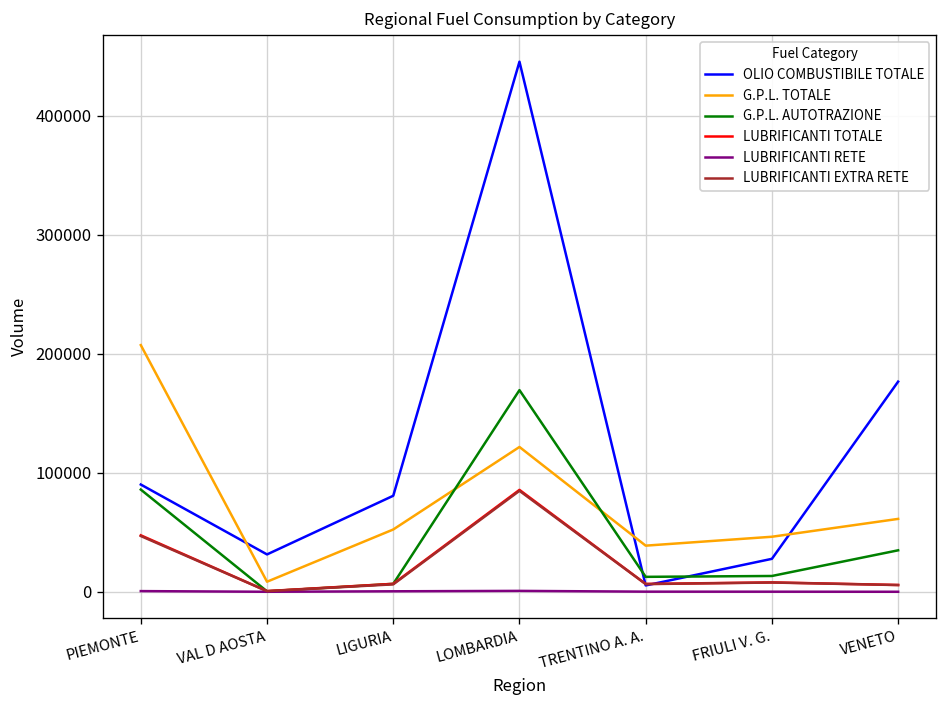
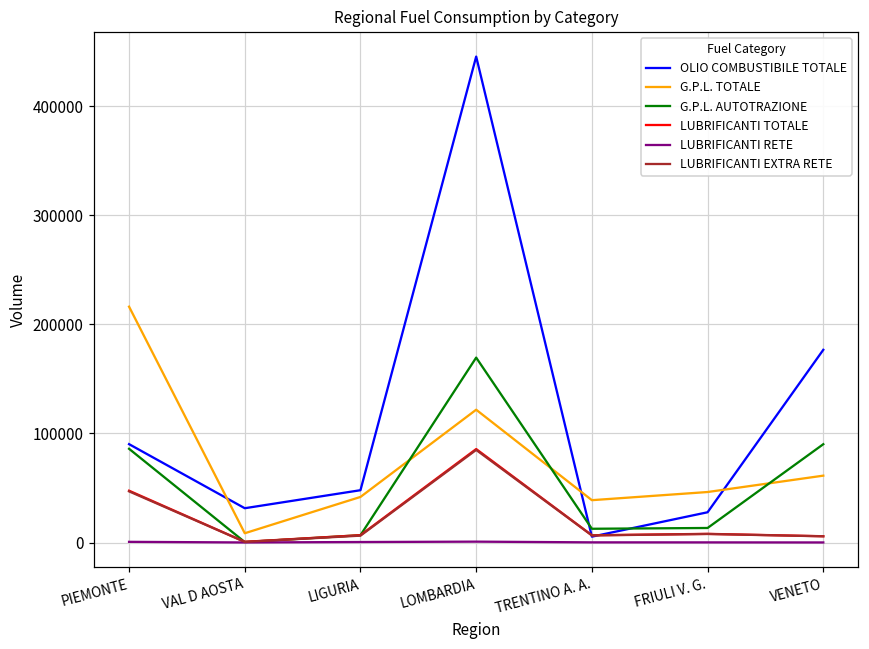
  {
    "OLIO COMBUSTIBILE TOTALE": {
      "PIEMONTE": 90000,
      "VAL D AOSTA": 30000,
-     "LIGURIA": 80000,
+     "LIGURIA": 50000,
      "LOMBARDIA": 450000,
      "FRIULI V. G.": 30000,
      "VENETO": 180000
    },
    "G.P.L. TOTALE": {
-     "PIEMONTE": 210000,
+     "PIEMONTE": 220000,
      "VAL D AOSTA": 10000,
-     "LIGURIA": 50000,
+     "LIGURIA": 40000,
      "LOMBARDIA": 120000,
      "TRENTINO A. A.": 40000,
      "FRIULI V. G.": 50000,
      "VENETO": 60000
    },
    "G.P.L. AUTOTRAZIONE": {
      "PIEMONTE": 90000,
      "LOMBARDIA": 170000,
      "TRENTINO A. A.": 10000,
      "FRIULI V. G.": 10000,
-     "VENETO": 30000
+     "VENETO": 90000
    },
    "LUBRIFICANTI RETE": {
      "PIEMONTE": 0,
      "LIGURIA": 0,
      "LOMBARDIA": 0,
      "TRENTINO A. A.": 0,
      "FRIULI V. G.": 0,
      "VENETO": 0
    }
  }
